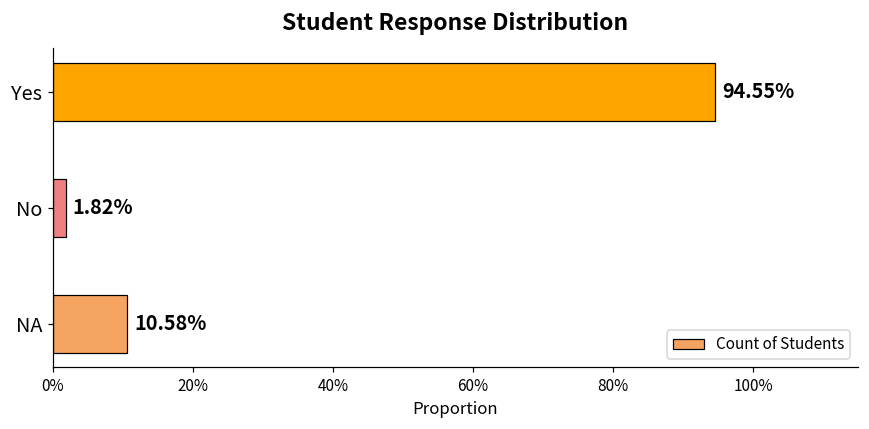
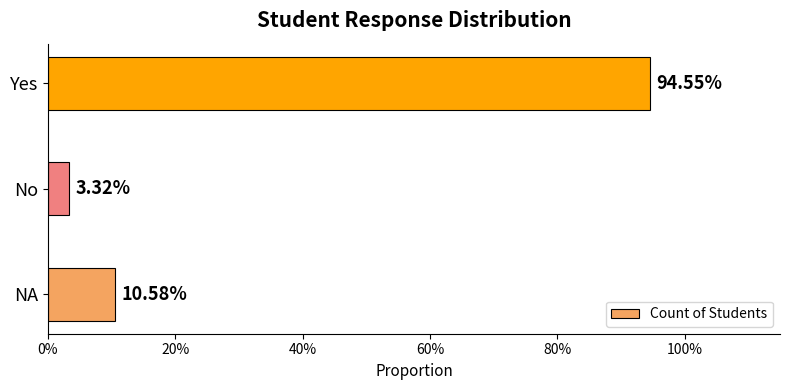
  {
    "Yes": "94.55%",
-   "No": "1.82%",
+   "No": "3.32%",
    "NA": "10.58%"
  }
